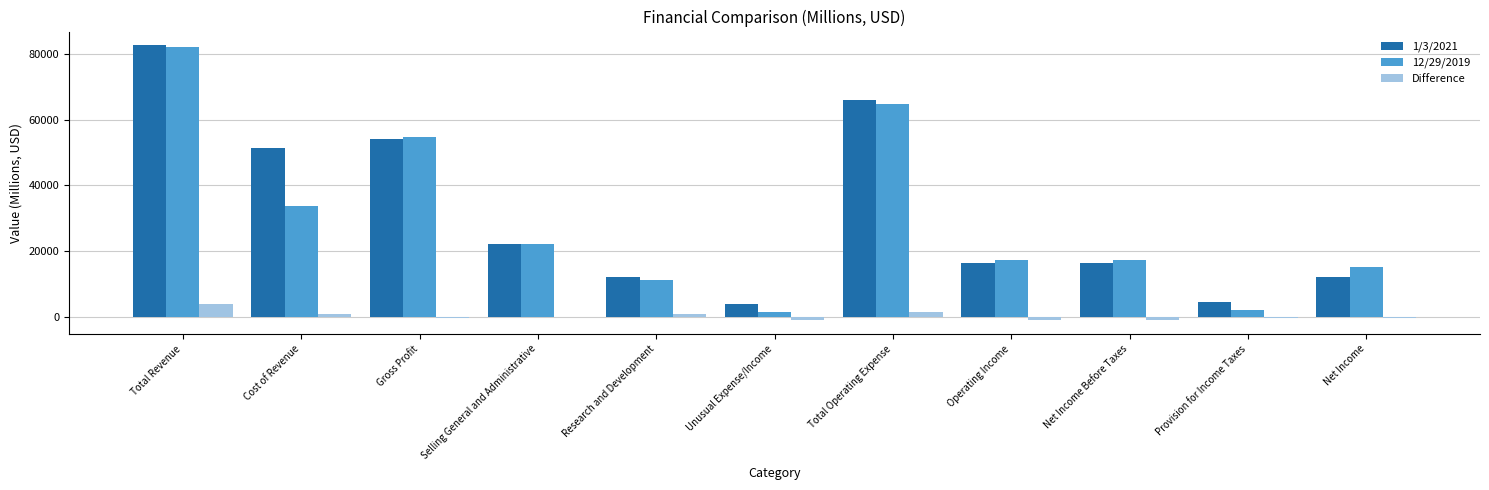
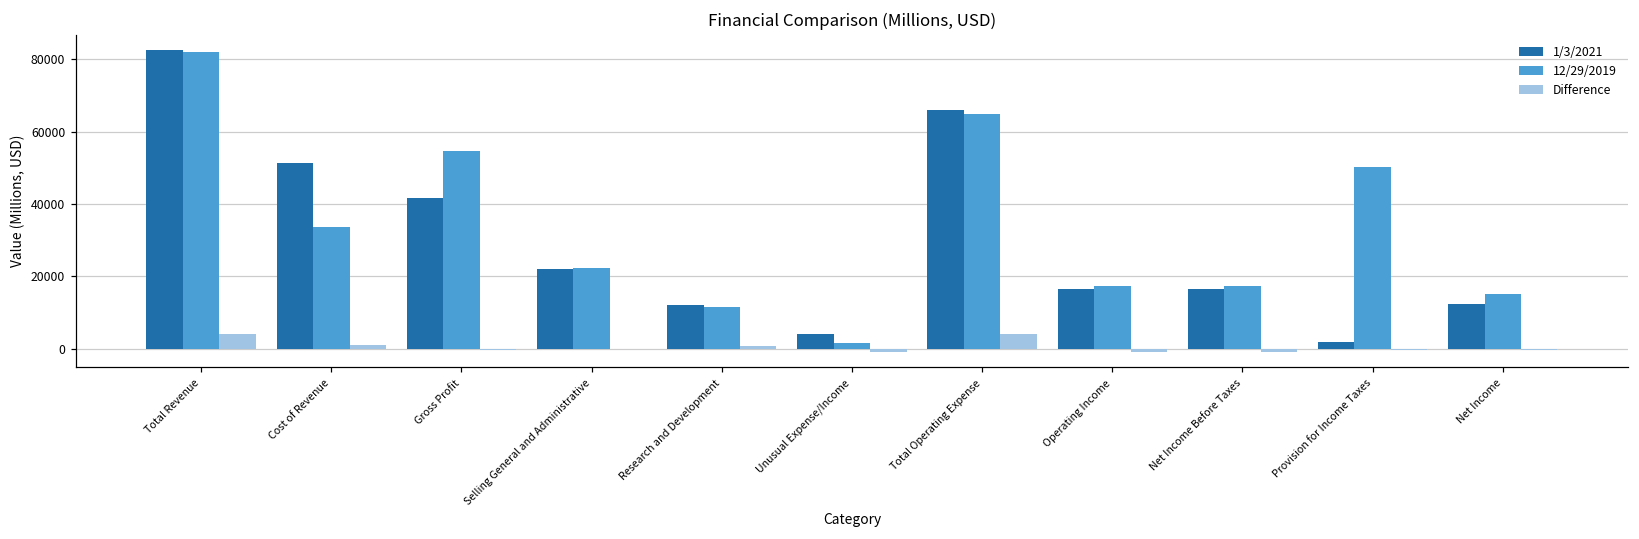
  {
    "1/3/2021": {
      "Total Revenue": 83000,
      "Cost of Revenue": 51000,
-     "Gross Profit": 54000,
+     "Gross Profit": 42000,
      "Selling General and Administrative": 22000,
      "Research and Development": 12000,
      "Unusual Expense/Income": 4000,
      "Total Operating Expense": 66000,
      "Operating Income": 16000,
      "Net Income Before Taxes": 16000,
-     "Provision for Income Taxes": 5000,
+     "Provision for Income Taxes": 2000,
      "Net Income": 12000
    },
    "12/29/2019": {
      "Total Revenue": 82000,
      "Cost of Revenue": 34000,
      "Gross Profit": 55000,
      "Selling General and Administrative": 22000,
      "Research and Development": 11000,
      "Unusual Expense/Income": 1000,
      "Total Operating Expense": 65000,
      "Operating Income": 17000,
      "Net Income Before Taxes": 17000,
-     "Provision for Income Taxes": 2000,
+     "Provision for Income Taxes": 50000,
      "Net Income": 15000
    },
    "Difference": {
      "Total Revenue": 4000,
      "Cost of Revenue": 1000,
      "Research and Development": 1000,
      "Unusual Expense/Income": -1000,
-     "Total Operating Expense": 1000,
+     "Total Operating Expense": 4000,
      "Operating Income": -1000,
      "Net Income Before Taxes": -1000
    }
  }
